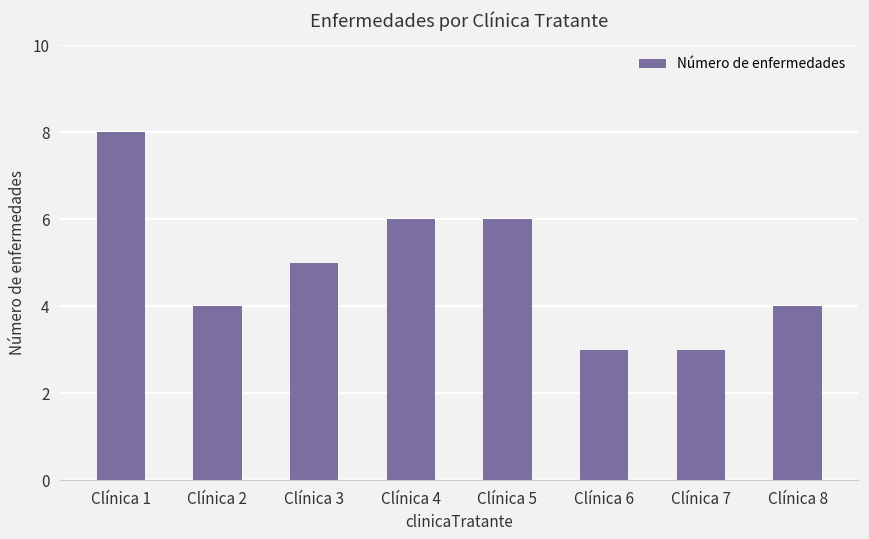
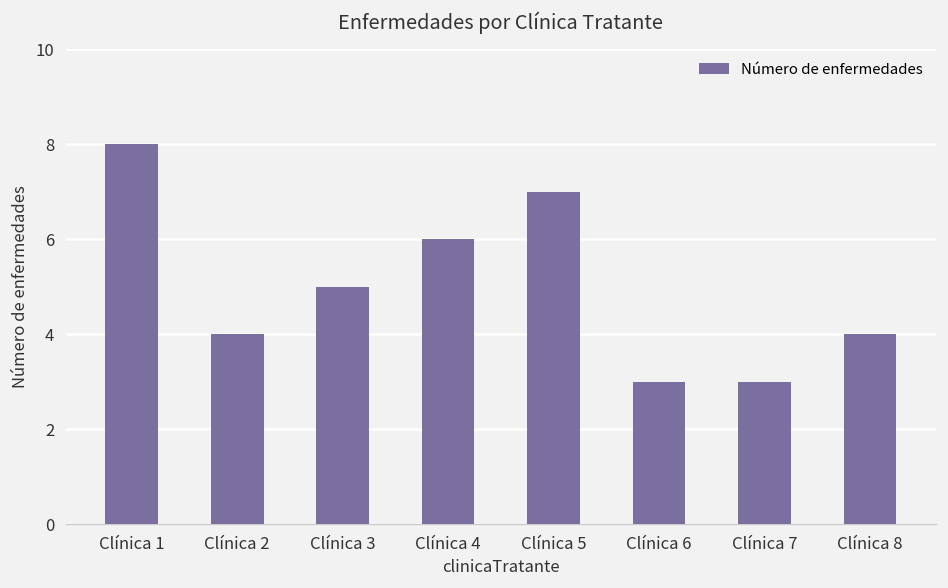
  {
    "Clínica 1": 8,
    "Clínica 2": 4,
    "Clínica 3": 5,
    "Clínica 4": 6,
-   "Clínica 5": 6,
+   "Clínica 5": 7,
    "Clínica 6": 3,
    "Clínica 7": 3,
    "Clínica 8": 4
  }
